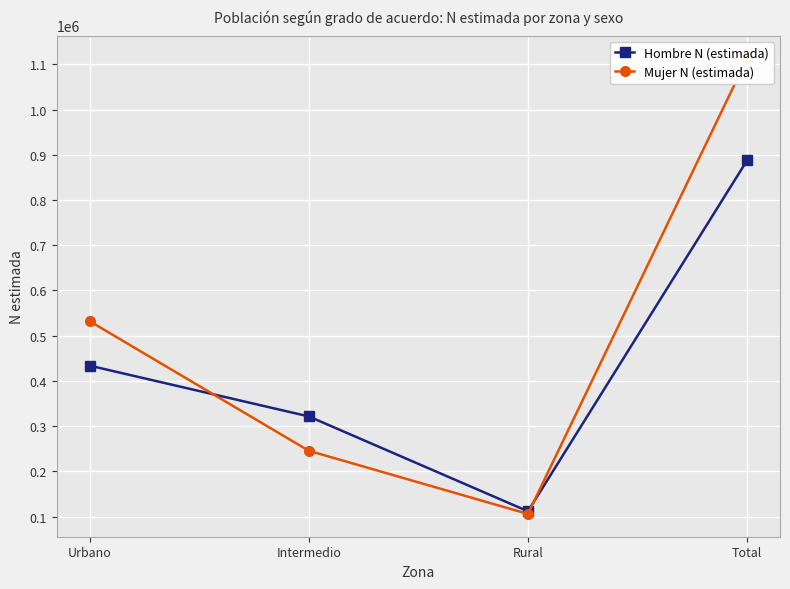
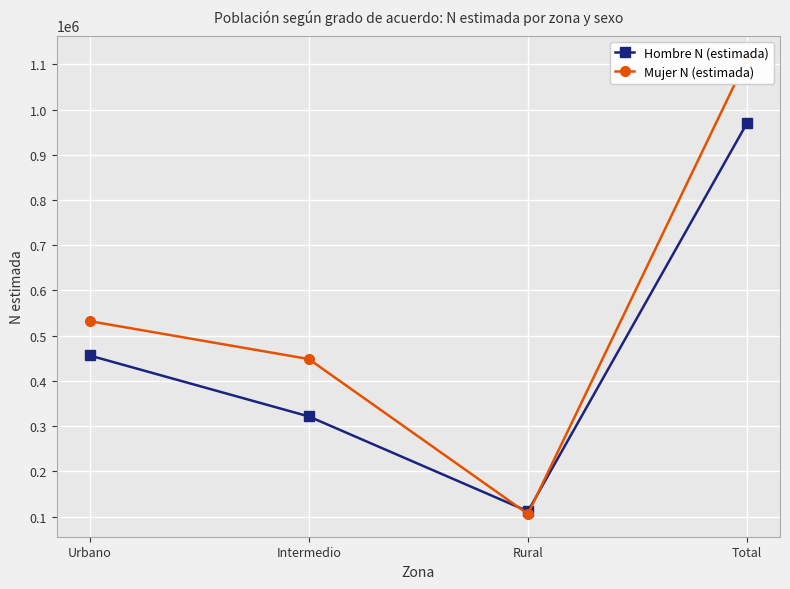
  {
    "Hombre N (estimada)": {
-     "Urbano": 430000,
+     "Urbano": 460000,
      "Intermedio": 320000,
      "Rural": 110000,
-     "Total": 890000
+     "Total": 970000
    },
    "Mujer N (estimada)": {
      "Urbano": 530000,
-     "Intermedio": 250000,
+     "Intermedio": 450000,
      "Rural": 110000
    }
  }
